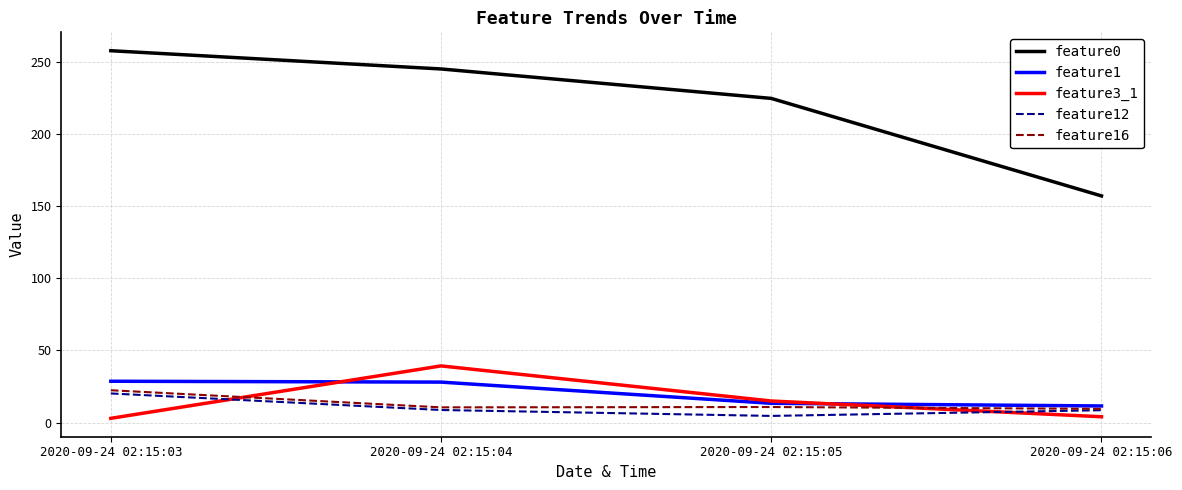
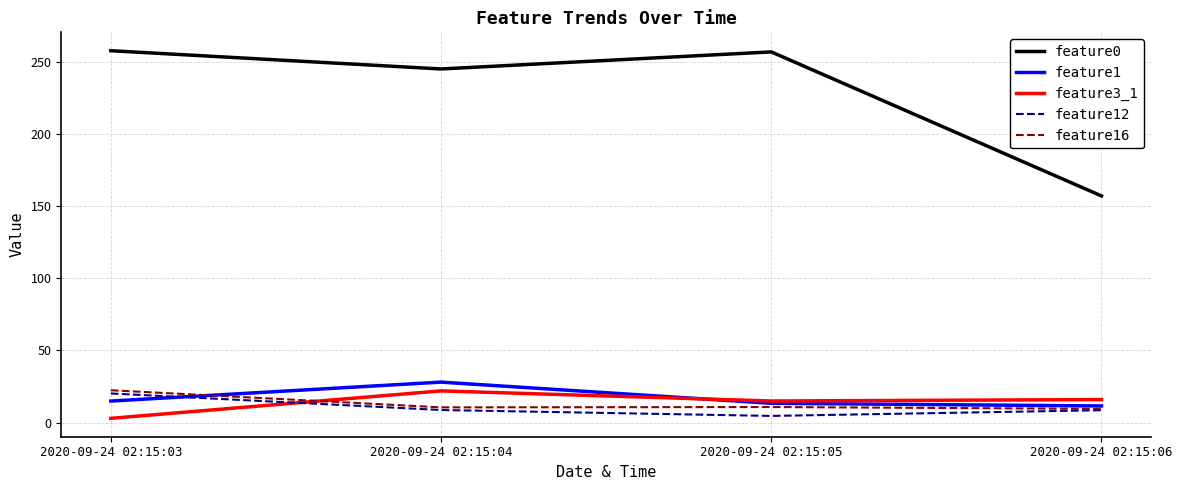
  {
    "feature0": {
      "2020-09-24 02:15:03": 257,
      "2020-09-24 02:15:04": 245,
-     "2020-09-24 02:15:05": 224,
+     "2020-09-24 02:15:05": 257,
      "2020-09-24 02:15:06": 157
    },
    "feature1": {
-     "2020-09-24 02:15:03": 29,
+     "2020-09-24 02:15:03": 15,
      "2020-09-24 02:15:04": 28,
      "2020-09-24 02:15:06": 12
    },
    "feature3_1": {
      "2020-09-24 02:15:03": 3,
-     "2020-09-24 02:15:04": 39,
-     "2020-09-24 02:15:06": 4
+     "2020-09-24 02:15:04": 22,
+     "2020-09-24 02:15:06": 16
    },
    "feature12": {
      "2020-09-24 02:15:03": 20,
      "2020-09-24 02:15:04": 9,
      "2020-09-24 02:15:05": 5
    },
    "feature16": {
      "2020-09-24 02:15:03": 22,
      "2020-09-24 02:15:04": 11,
      "2020-09-24 02:15:05": 11
    }
  }
